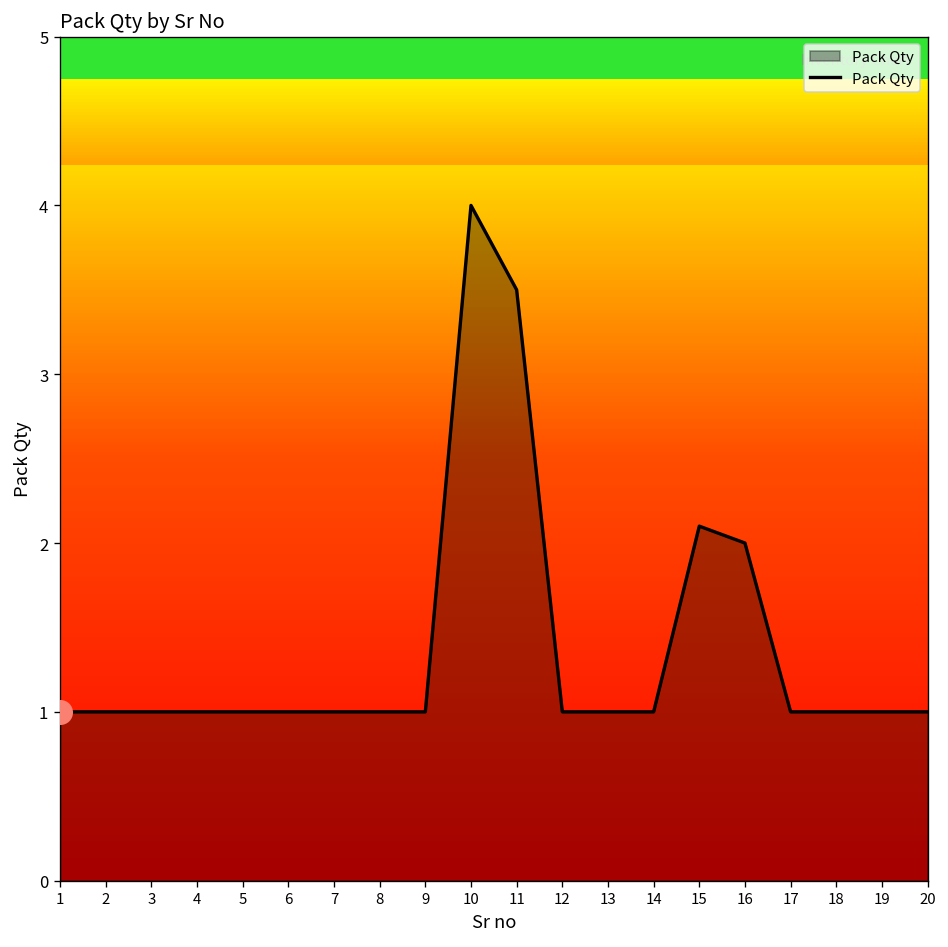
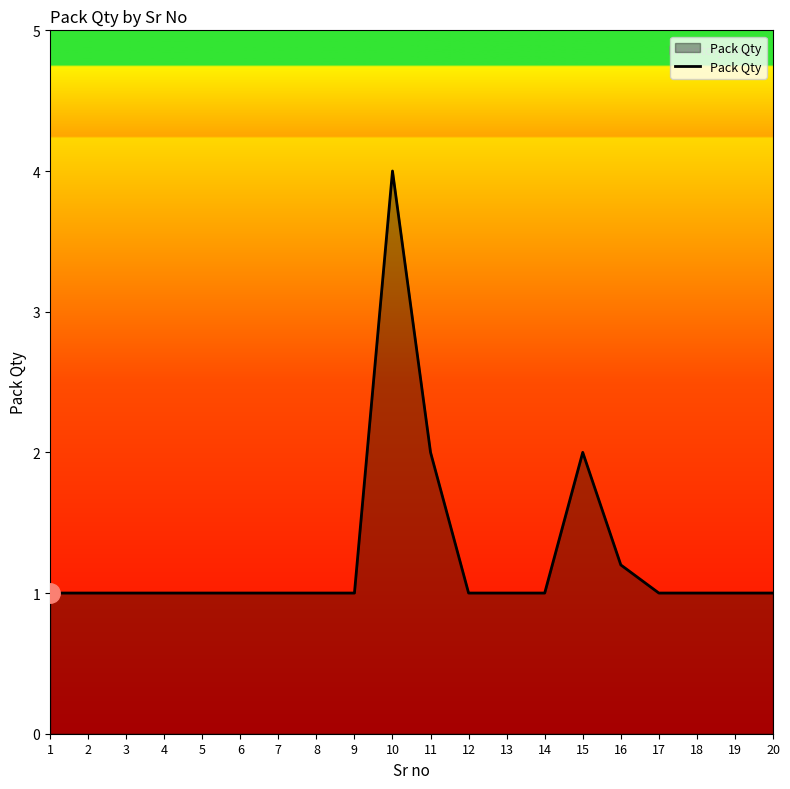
  {
    "Pack Qty": {
      "2": 1.0,
      "3": 1.0,
      "4": 1.0,
      "5": 1.0,
      "6": 1.0,
      "7": 1.0,
      "8": 1.0,
      "9": 1.0,
      "10": 4.0,
-     "11": 3.5,
+     "11": 2.0,
      "12": 1.0,
      "13": 1.0,
      "14": 1.0,
-     "15": 2.1,
-     "16": 2.0,
+     "15": 2.0,
+     "16": 1.2,
      "17": 1.0,
      "18": 1.0,
      "19": 1.0,
      "20": 1.0
    }
  }
